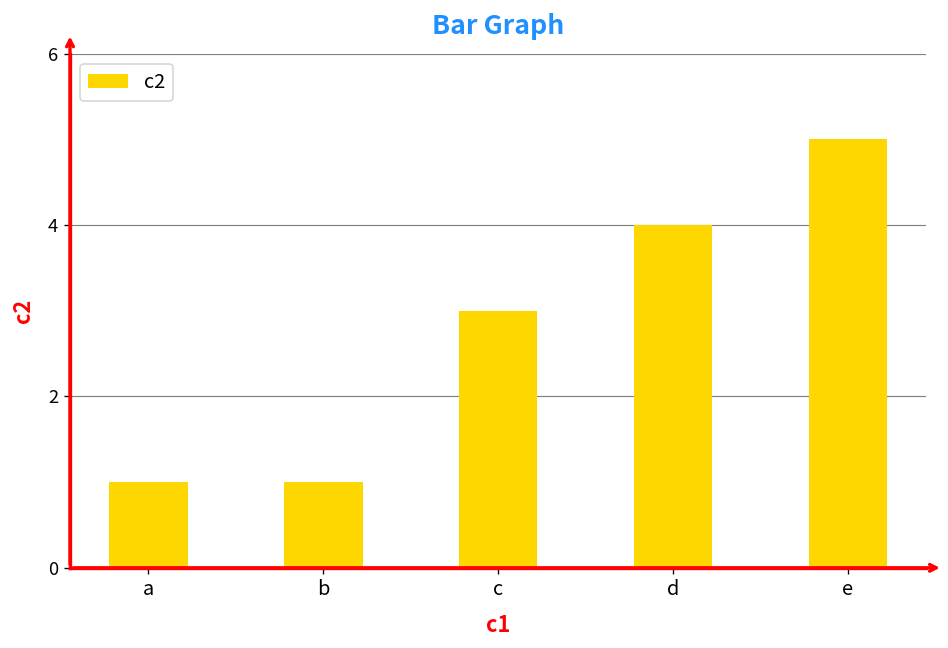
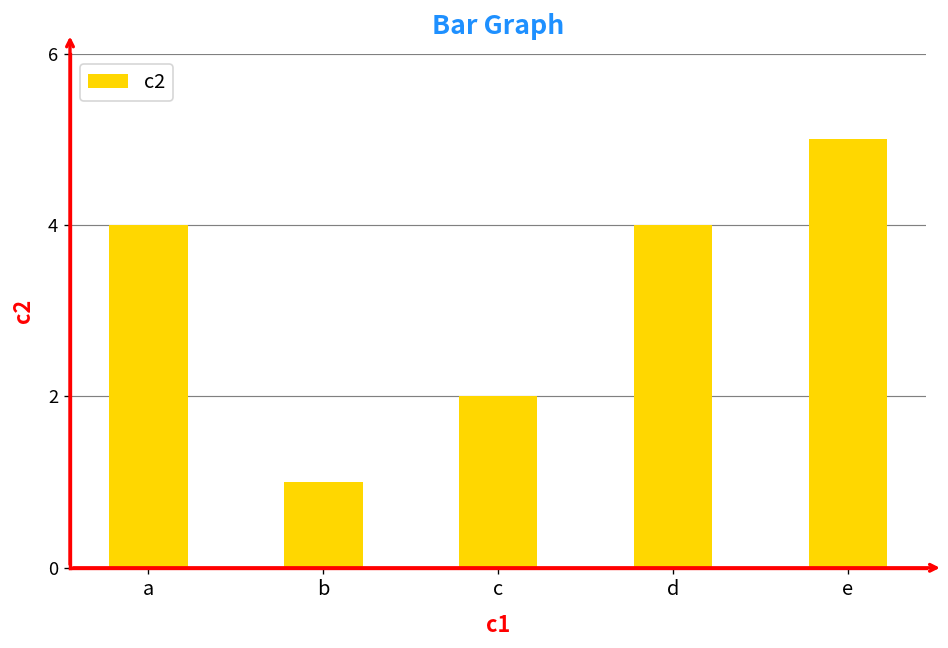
  {
-   "a": 1,
+   "a": 4,
    "b": 1,
-   "c": 3,
+   "c": 2,
    "d": 4,
    "e": 5
  }
